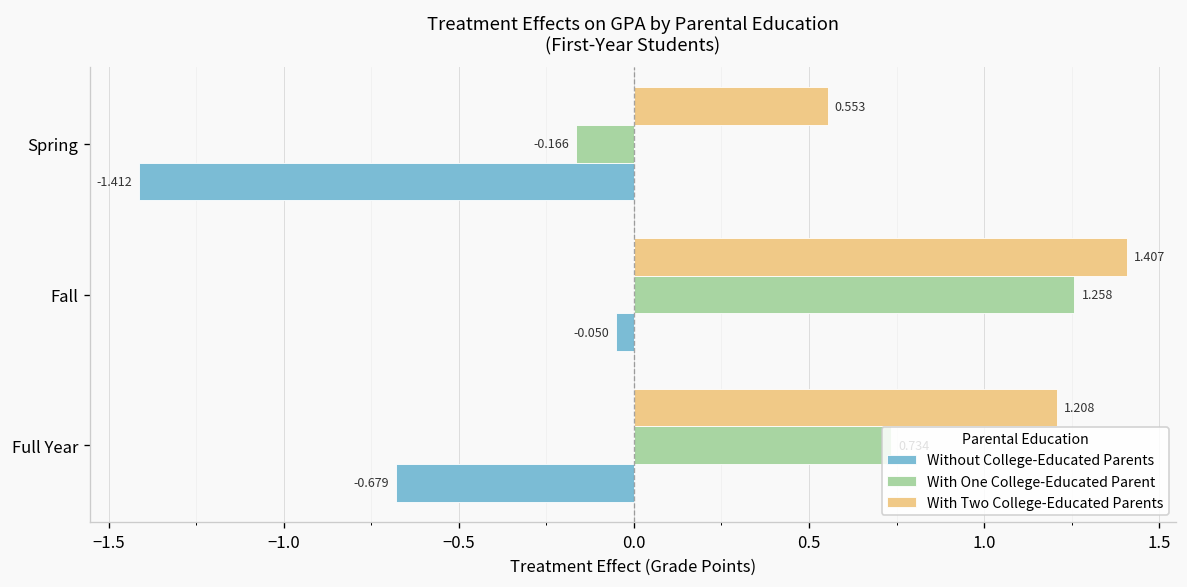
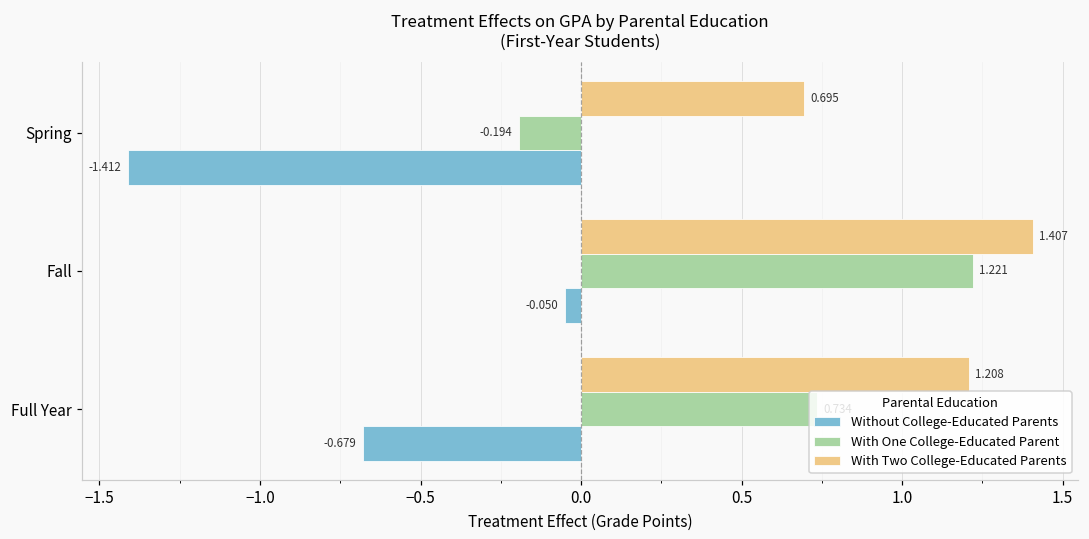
  {
    "Without College-Educated Parents": {
      "Spring": -1.412,
      "Fall": -0.050,
      "Full Year": -0.679
    },
    "With One College-Educated Parent": {
-     "Spring": -0.166,
-     "Fall": 1.258
+     "Spring": -0.194,
+     "Fall": 1.221
    },
    "With Two College-Educated Parents": {
-     "Spring": 0.553,
+     "Spring": 0.695,
      "Fall": 1.407,
      "Full Year": 1.208
    }
  }
